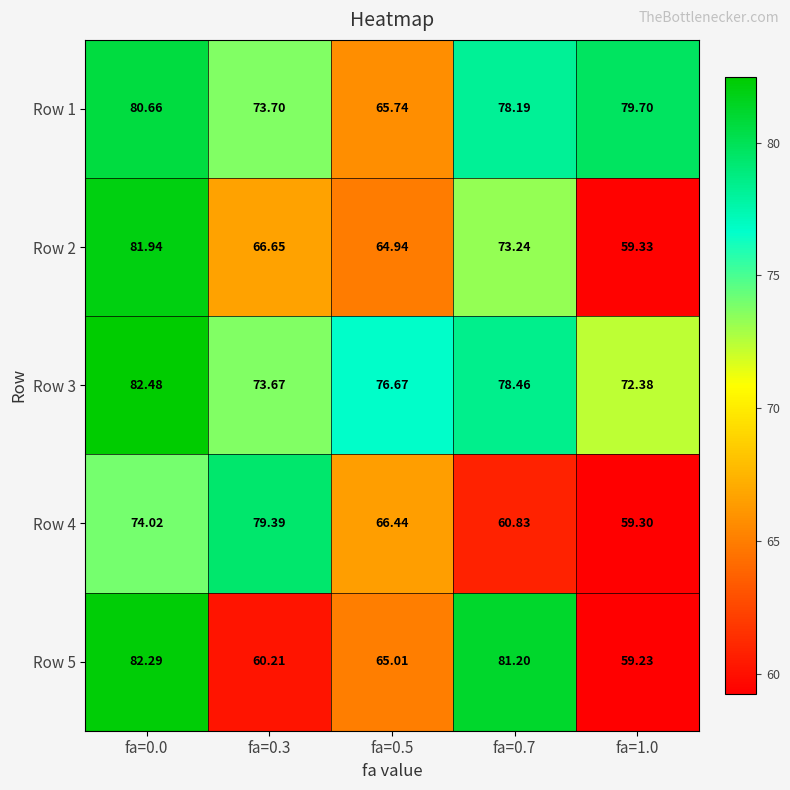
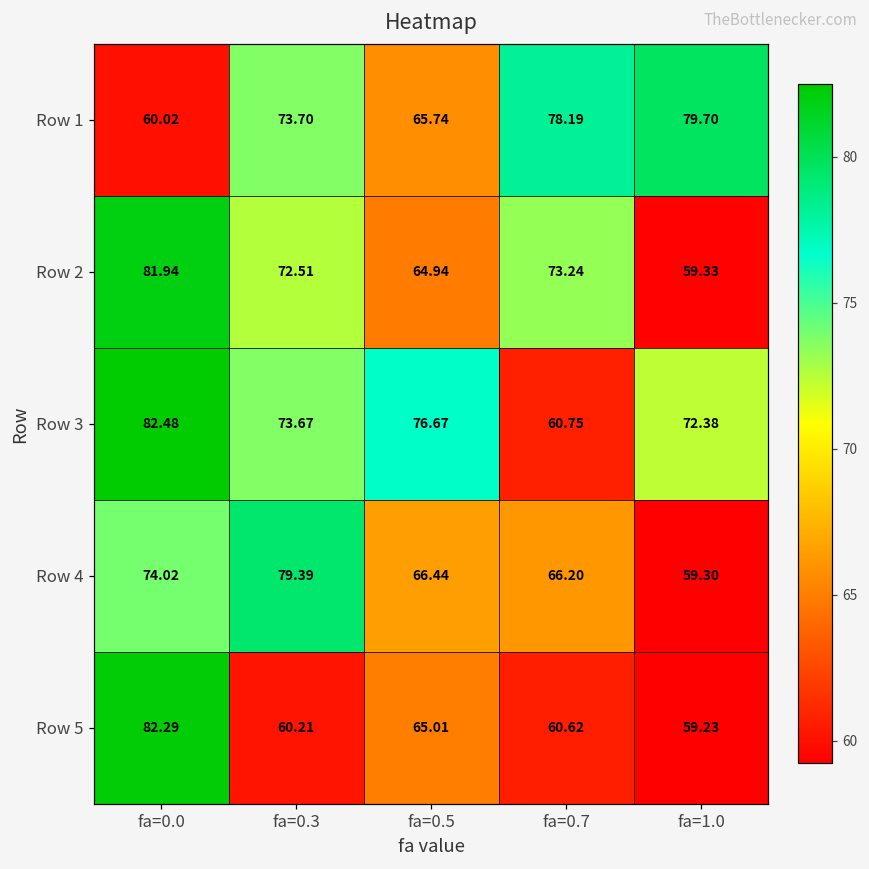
  {
    "Row 1": {
-     "fa=0.0": 80.66,
+     "fa=0.0": 60.02,
      "fa=0.3": 73.70,
      "fa=0.5": 65.74,
      "fa=0.7": 78.19,
      "fa=1.0": 79.70
    },
    "Row 2": {
      "fa=0.0": 81.94,
-     "fa=0.3": 66.65,
+     "fa=0.3": 72.51,
      "fa=0.5": 64.94,
      "fa=0.7": 73.24,
      "fa=1.0": 59.33
    },
    "Row 3": {
      "fa=0.0": 82.48,
      "fa=0.3": 73.67,
      "fa=0.5": 76.67,
-     "fa=0.7": 78.46,
+     "fa=0.7": 60.75,
      "fa=1.0": 72.38
    },
    "Row 4": {
      "fa=0.0": 74.02,
      "fa=0.3": 79.39,
      "fa=0.5": 66.44,
-     "fa=0.7": 60.83,
+     "fa=0.7": 66.20,
      "fa=1.0": 59.30
    },
    "Row 5": {
      "fa=0.0": 82.29,
      "fa=0.3": 60.21,
      "fa=0.5": 65.01,
-     "fa=0.7": 81.20,
+     "fa=0.7": 60.62,
      "fa=1.0": 59.23
    }
  }
